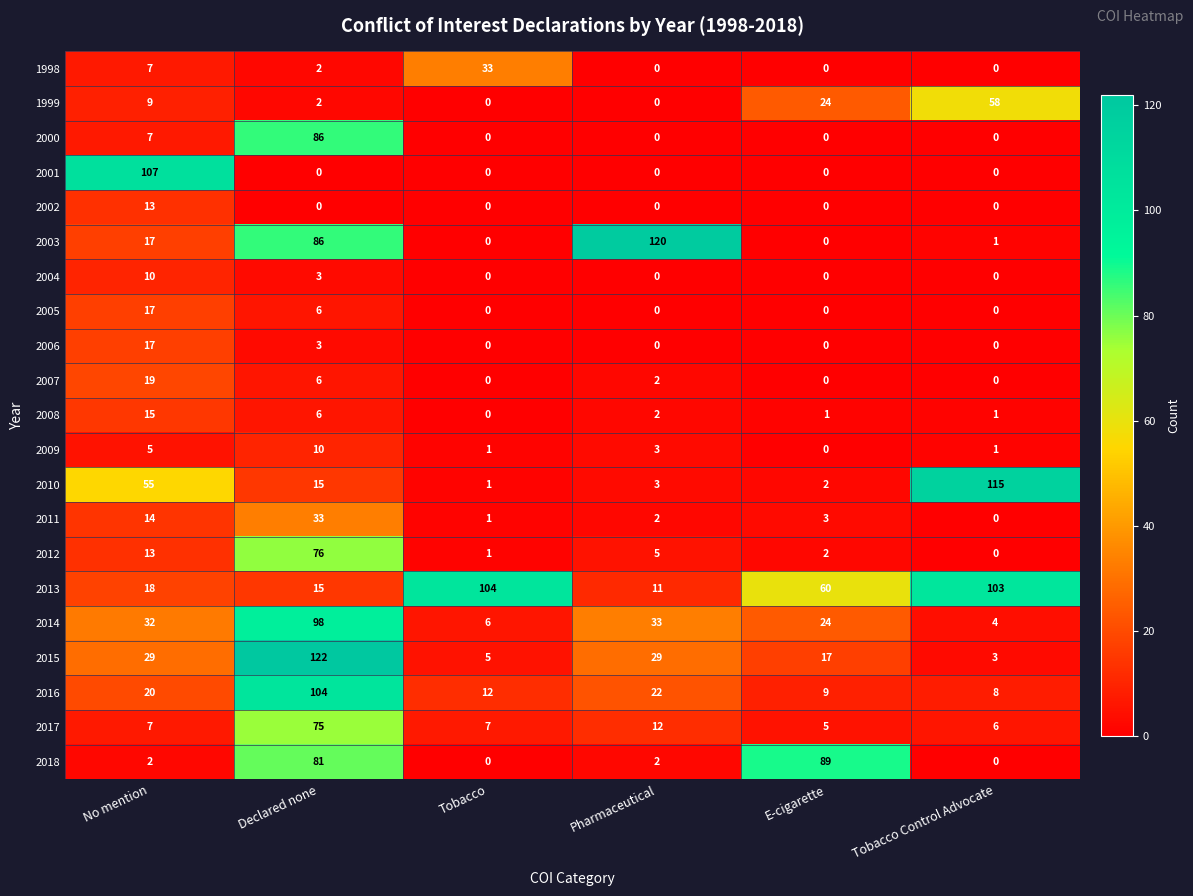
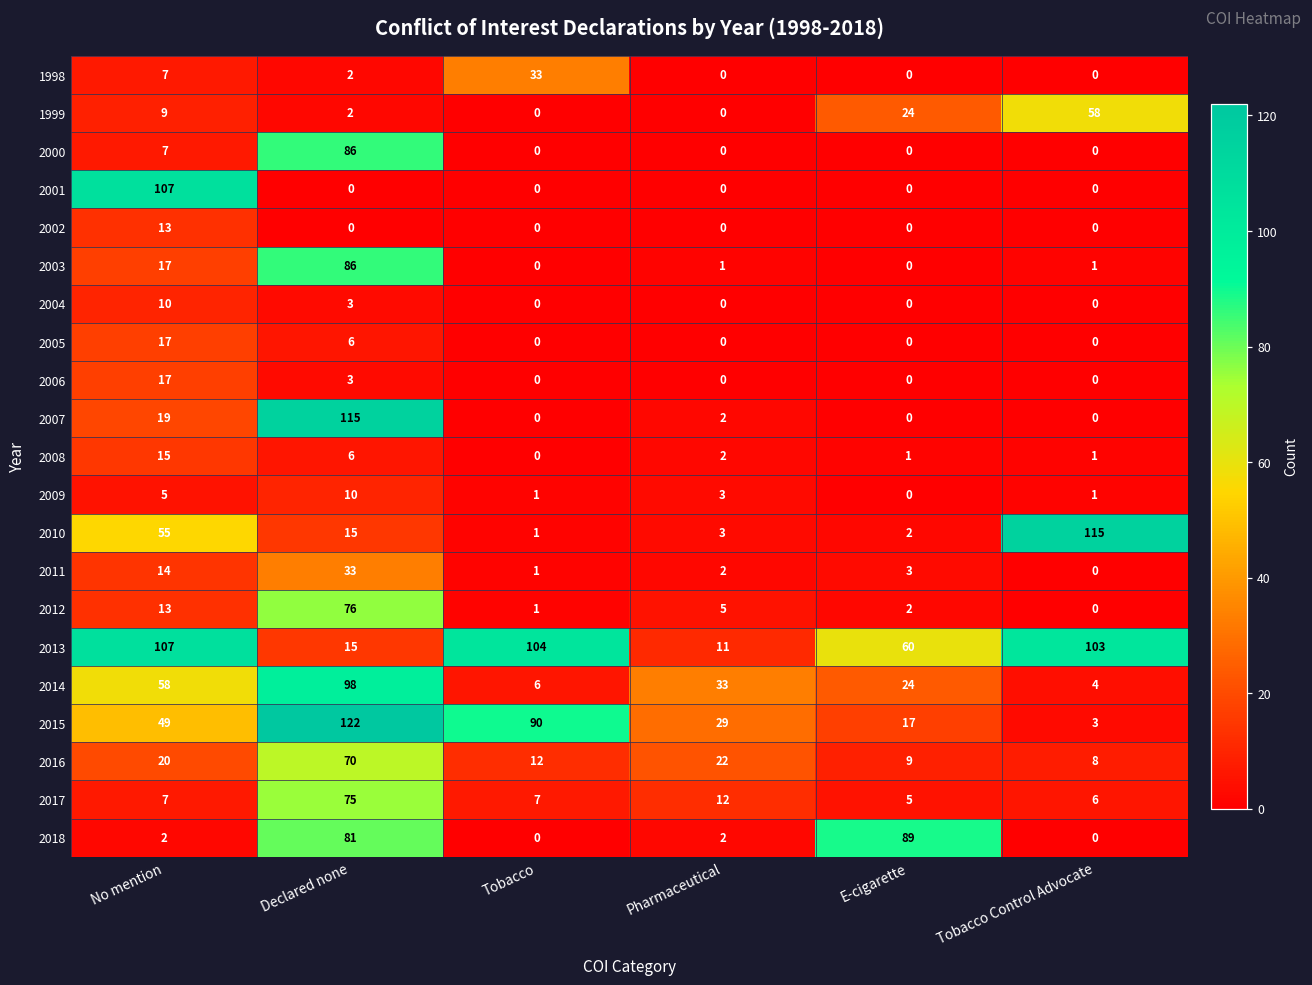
  {
    "1998": {
      "No mention": 7,
      "Declared none": 2,
      "Tobacco": 33,
      "Pharmaceutical": 0,
      "E-cigarette": 0,
      "Tobacco Control Advocate": 0
    },
    "1999": {
      "No mention": 9,
      "Declared none": 2,
      "Tobacco": 0,
      "Pharmaceutical": 0,
      "E-cigarette": 24,
      "Tobacco Control Advocate": 58
    },
    "2000": {
      "No mention": 7,
      "Declared none": 86,
      "Tobacco": 0,
      "Pharmaceutical": 0,
      "E-cigarette": 0,
      "Tobacco Control Advocate": 0
    },
    "2001": {
      "No mention": 107,
      "Declared none": 0,
      "Tobacco": 0,
      "Pharmaceutical": 0,
      "E-cigarette": 0,
      "Tobacco Control Advocate": 0
    },
    "2002": {
      "No mention": 13,
      "Declared none": 0,
      "Tobacco": 0,
      "Pharmaceutical": 0,
      "E-cigarette": 0,
      "Tobacco Control Advocate": 0
    },
    "2003": {
      "No mention": 17,
      "Declared none": 86,
      "Tobacco": 0,
-     "Pharmaceutical": 120,
+     "Pharmaceutical": 1,
      "E-cigarette": 0,
      "Tobacco Control Advocate": 1
    },
    "2004": {
      "No mention": 10,
      "Declared none": 3,
      "Tobacco": 0,
      "Pharmaceutical": 0,
      "E-cigarette": 0,
      "Tobacco Control Advocate": 0
    },
    "2005": {
      "No mention": 17,
      "Declared none": 6,
      "Tobacco": 0,
      "Pharmaceutical": 0,
      "E-cigarette": 0,
      "Tobacco Control Advocate": 0
    },
    "2006": {
      "No mention": 17,
      "Declared none": 3,
      "Tobacco": 0,
      "Pharmaceutical": 0,
      "E-cigarette": 0,
      "Tobacco Control Advocate": 0
    },
    "2007": {
      "No mention": 19,
-     "Declared none": 6,
+     "Declared none": 115,
      "Tobacco": 0,
      "Pharmaceutical": 2,
      "E-cigarette": 0,
      "Tobacco Control Advocate": 0
    },
    "2008": {
      "No mention": 15,
      "Declared none": 6,
      "Tobacco": 0,
      "Pharmaceutical": 2,
      "E-cigarette": 1,
      "Tobacco Control Advocate": 1
    },
    "2009": {
      "No mention": 5,
      "Declared none": 10,
      "Tobacco": 1,
      "Pharmaceutical": 3,
      "E-cigarette": 0,
      "Tobacco Control Advocate": 1
    },
    "2010": {
      "No mention": 55,
      "Declared none": 15,
      "Tobacco": 1,
      "Pharmaceutical": 3,
      "E-cigarette": 2,
      "Tobacco Control Advocate": 115
    },
    "2011": {
      "No mention": 14,
      "Declared none": 33,
      "Tobacco": 1,
      "Pharmaceutical": 2,
      "E-cigarette": 3,
      "Tobacco Control Advocate": 0
    },
    "2012": {
      "No mention": 13,
      "Declared none": 76,
      "Tobacco": 1,
      "Pharmaceutical": 5,
      "E-cigarette": 2,
      "Tobacco Control Advocate": 0
    },
    "2013": {
-     "No mention": 18,
+     "No mention": 107,
      "Declared none": 15,
      "Tobacco": 104,
      "Pharmaceutical": 11,
      "E-cigarette": 60,
      "Tobacco Control Advocate": 103
    },
    "2014": {
-     "No mention": 32,
+     "No mention": 58,
      "Declared none": 98,
      "Tobacco": 6,
      "Pharmaceutical": 33,
      "E-cigarette": 24,
      "Tobacco Control Advocate": 4
    },
    "2015": {
-     "No mention": 29,
+     "No mention": 49,
      "Declared none": 122,
-     "Tobacco": 5,
+     "Tobacco": 90,
      "Pharmaceutical": 29,
      "E-cigarette": 17,
      "Tobacco Control Advocate": 3
    },
    "2016": {
      "No mention": 20,
-     "Declared none": 104,
+     "Declared none": 70,
      "Tobacco": 12,
      "Pharmaceutical": 22,
      "E-cigarette": 9,
      "Tobacco Control Advocate": 8
    },
    "2017": {
      "No mention": 7,
      "Declared none": 75,
      "Tobacco": 7,
      "Pharmaceutical": 12,
      "E-cigarette": 5,
      "Tobacco Control Advocate": 6
    },
    "2018": {
      "No mention": 2,
      "Declared none": 81,
      "Tobacco": 0,
      "Pharmaceutical": 2,
      "E-cigarette": 89,
      "Tobacco Control Advocate": 0
    }
  }
